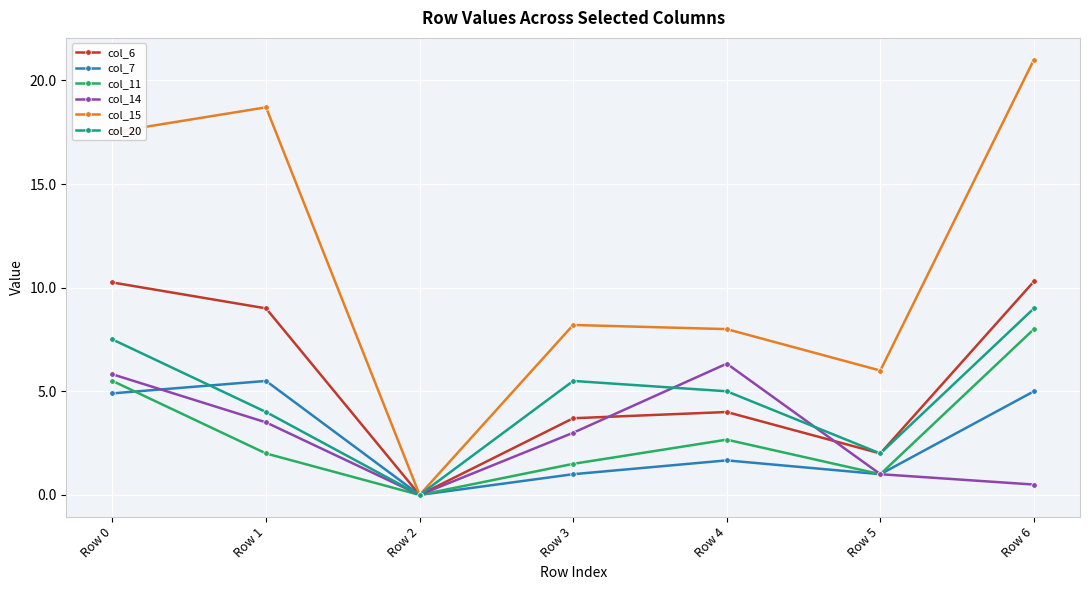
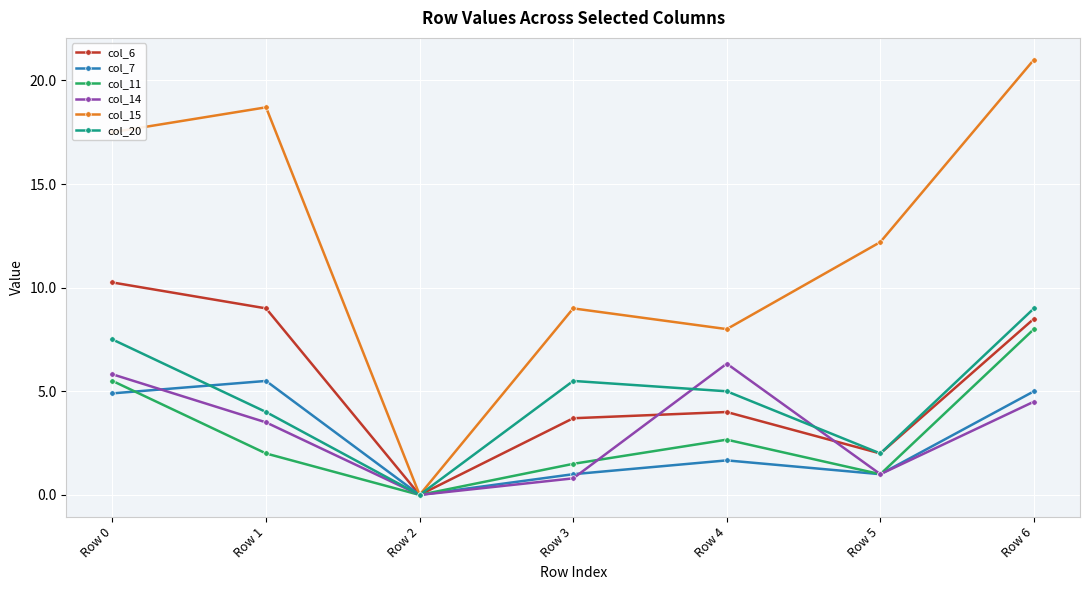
  {
    "col_6": {
      "Row 0": 10.3,
      "Row 1": 9.0,
      "Row 3": 3.7,
      "Row 4": 4.0,
-     "Row 6": 10.3
+     "Row 6": 8.5
    },
    "col_7": {
      "Row 0": 4.9,
      "Row 1": 5.5,
      "Row 3": 1.0,
      "Row 4": 1.7,
      "Row 6": 5.0
    },
    "col_14": {
      "Row 0": 5.8,
      "Row 1": 3.5,
-     "Row 3": 3.0,
+     "Row 3": 0.8,
      "Row 4": 6.3,
-     "Row 6": 0.5
+     "Row 6": 4.5
    },
    "col_15": {
      "Row 1": 18.7,
-     "Row 3": 8.2,
+     "Row 3": 9.0,
      "Row 4": 8.0,
-     "Row 5": 6.0,
+     "Row 5": 12.2,
      "Row 6": 21.0
    }
  }
